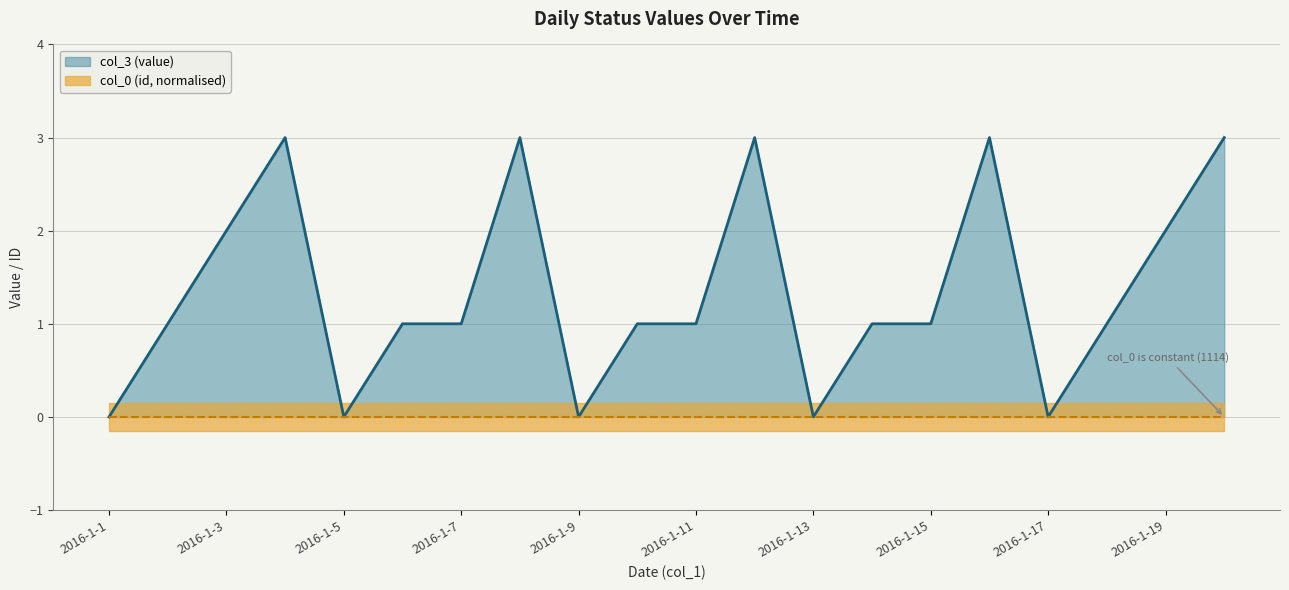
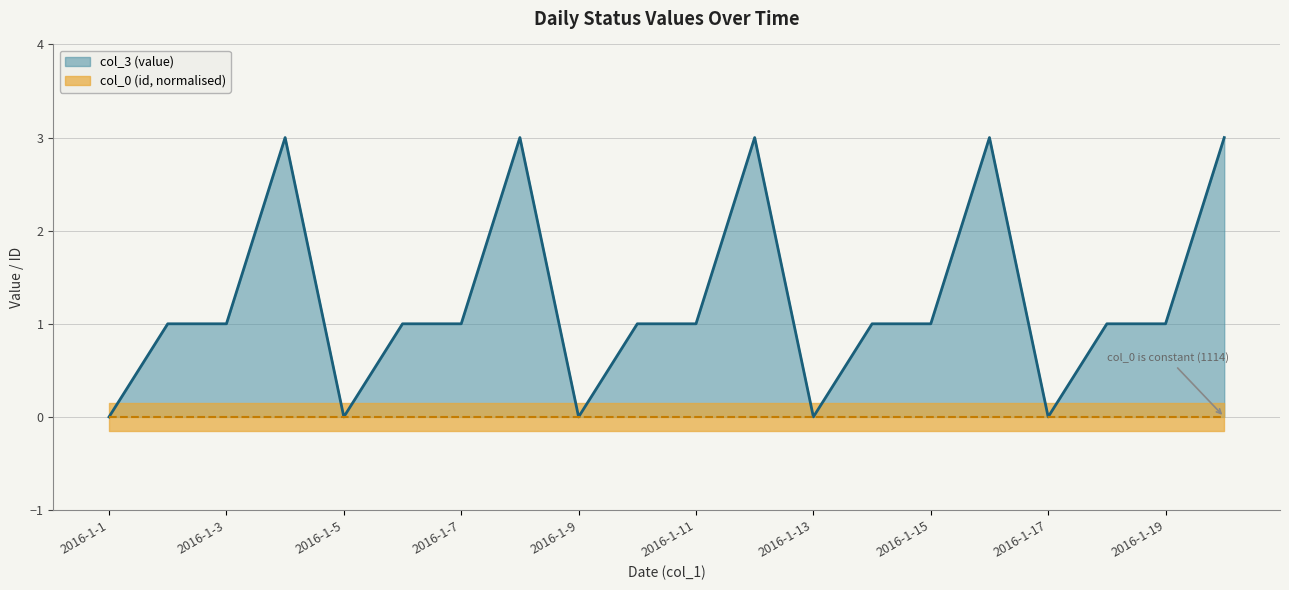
  {
    "col_3 (value)": {
-     "2016-1-3": 2,
+     "2016-1-3": 1,
      "2016-1-7": 1,
      "2016-1-11": 1,
      "2016-1-15": 1,
-     "2016-1-19": 2
+     "2016-1-19": 1
    },
    "col_0 (id, normalised)": {
      "2016-1-19": 0
    }
  }
